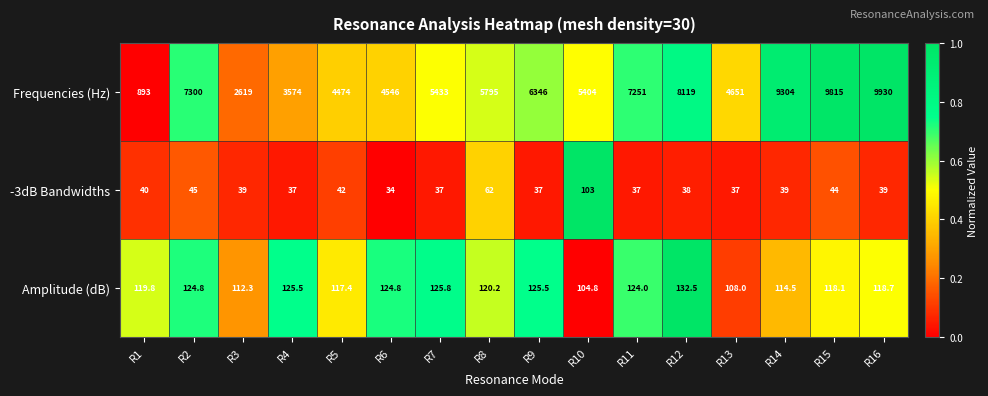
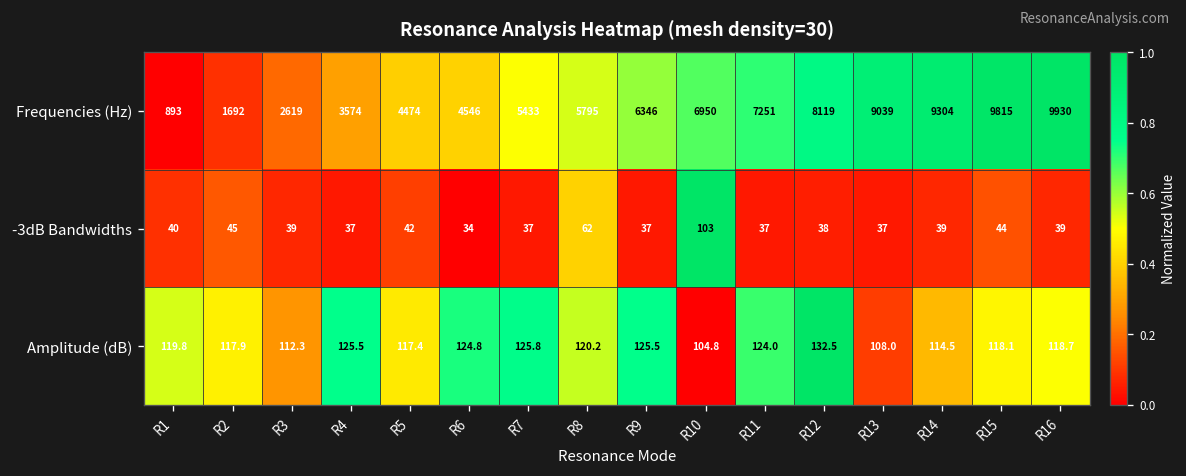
  {
    "Frequencies (Hz)": {
      "R1": 893,
-     "R2": 7300,
+     "R2": 1692,
      "R3": 2619,
      "R4": 3574,
      "R5": 4474,
      "R6": 4546,
      "R7": 5433,
      "R8": 5795,
      "R9": 6346,
-     "R10": 5404,
+     "R10": 6950,
      "R11": 7251,
      "R12": 8119,
-     "R13": 4651,
+     "R13": 9039,
      "R14": 9304,
      "R15": 9815,
      "R16": 9930
    },
    "-3dB Bandwidths": {
      "R1": 40,
      "R2": 45,
      "R3": 39,
      "R4": 37,
      "R5": 42,
      "R6": 34,
      "R7": 37,
      "R8": 62,
      "R9": 37,
      "R10": 103,
      "R11": 37,
      "R12": 38,
      "R13": 37,
      "R14": 39,
      "R15": 44,
      "R16": 39
    },
    "Amplitude (dB)": {
      "R1": 119.8,
-     "R2": 124.8,
+     "R2": 117.9,
      "R3": 112.3,
      "R4": 125.5,
      "R5": 117.4,
      "R6": 124.8,
      "R7": 125.8,
      "R8": 120.2,
      "R9": 125.5,
      "R10": 104.8,
      "R11": 124.0,
      "R12": 132.5,
      "R13": 108.0,
      "R14": 114.5,
      "R15": 118.1,
      "R16": 118.7
    }
  }
